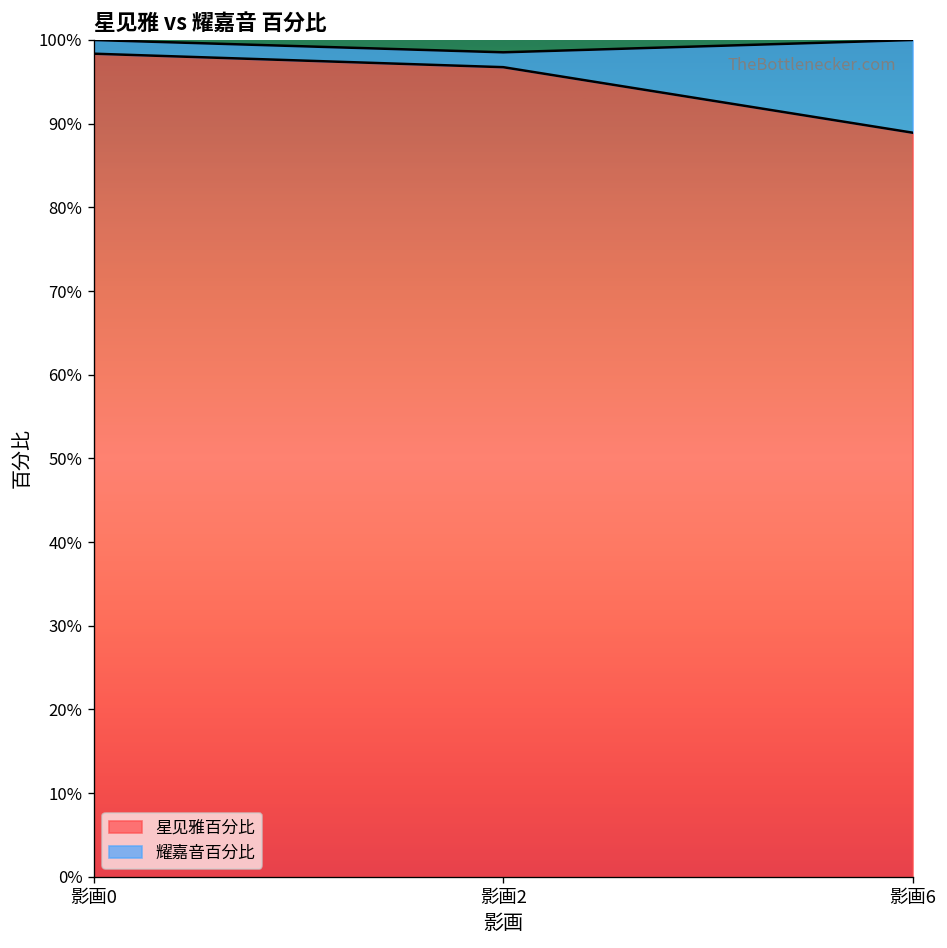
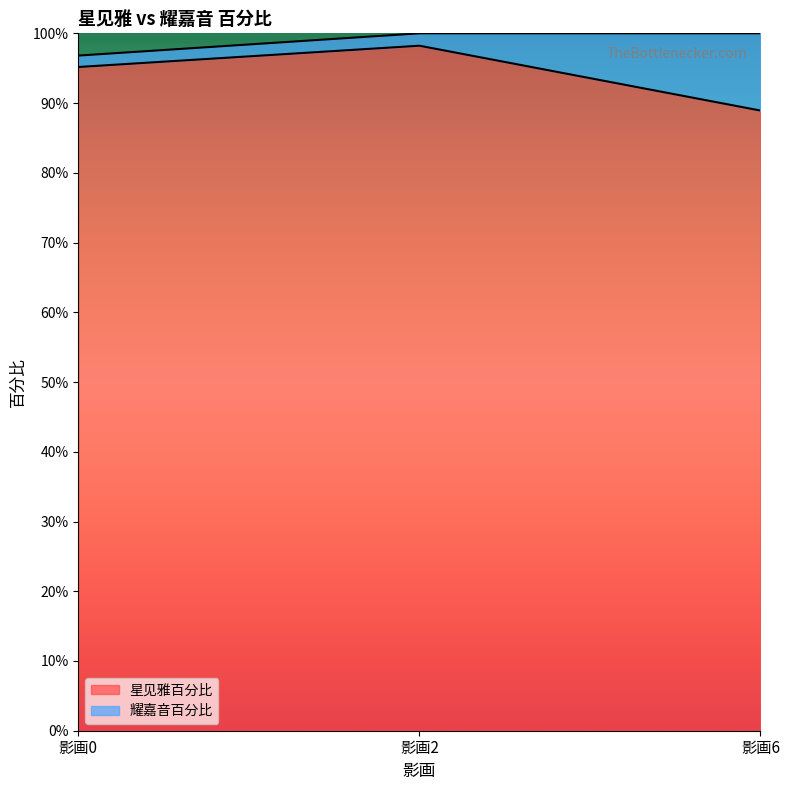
  {
    "星见雅百分比": {
-     "影画0": "98%",
-     "影画2": "97%",
+     "影画0": "95%",
+     "影画2": "98%",
      "影画6": "89%"
    },
    "耀嘉音百分比": {
      "影画0": "2%",
      "影画2": "2%",
      "影画6": "11%"
    }
  }
